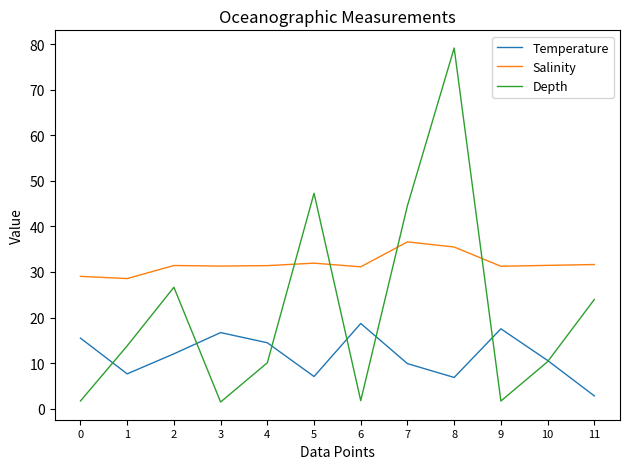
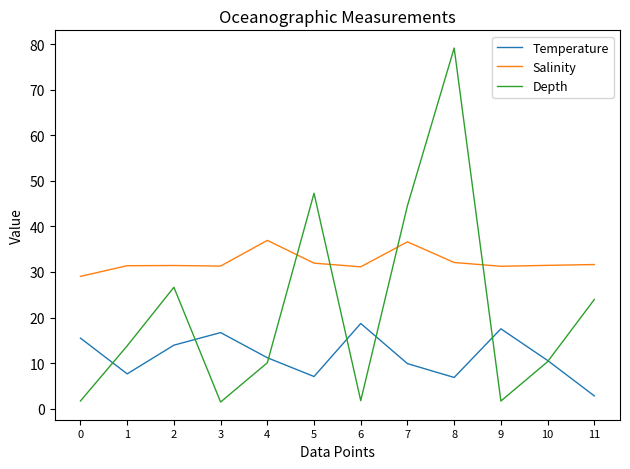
  {
    "Temperature": {
      "0": 15,
      "1": 8,
-     "2": 12,
+     "2": 14,
      "3": 17,
-     "4": 14,
+     "4": 11,
      "5": 7,
      "6": 19,
      "7": 10,
      "8": 7,
      "9": 18,
      "11": 3
    },
    "Salinity": {
      "0": 29,
-     "1": 29,
+     "1": 31,
      "2": 31,
      "3": 31,
-     "4": 31,
+     "4": 37,
      "5": 32,
      "6": 31,
      "7": 37,
-     "8": 35,
+     "8": 32,
      "9": 31,
      "10": 31,
      "11": 32
    },
    "Depth": {
      "0": 2,
      "1": 14,
      "2": 27,
      "3": 1,
      "4": 10,
      "5": 47,
      "6": 2,
      "7": 45,
      "8": 79,
      "9": 2,
      "11": 24
    }
  }
